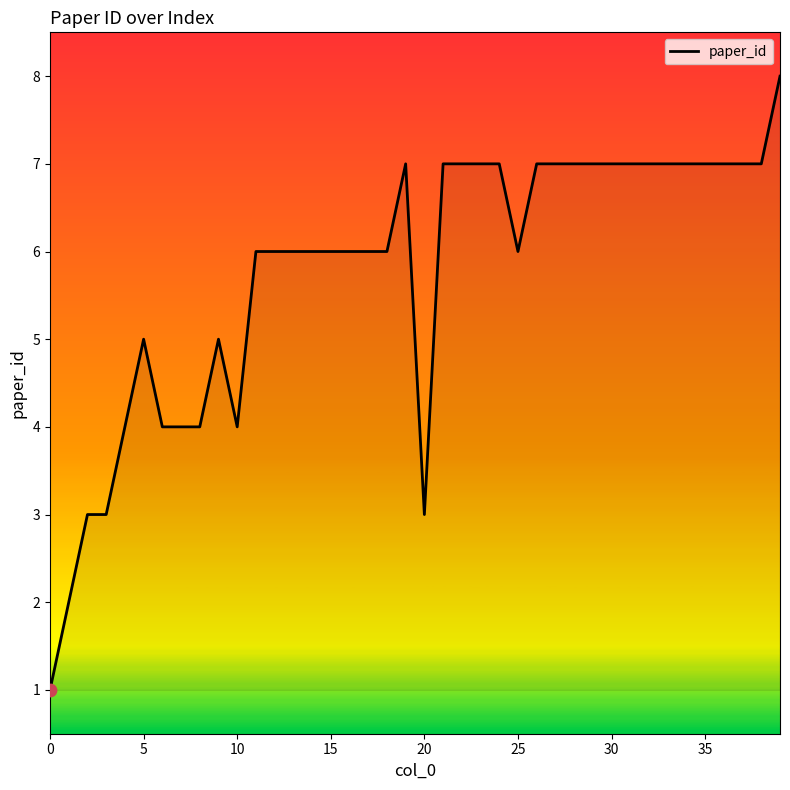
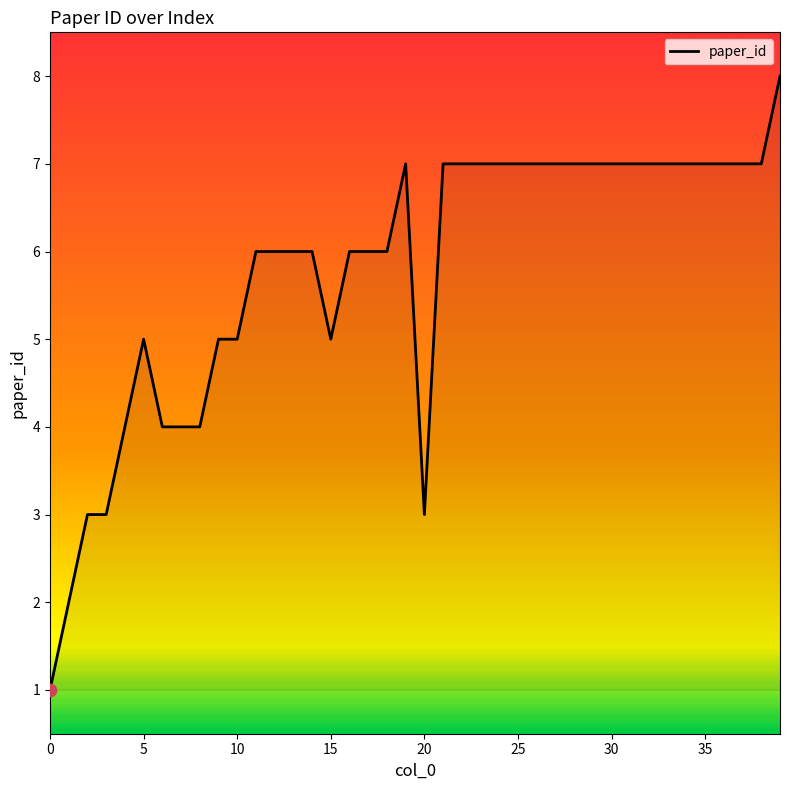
  {
    "paper_id": {
      "5": 5,
-     "10": 4,
-     "15": 6,
+     "10": 5,
+     "15": 5,
      "20": 3,
-     "25": 6,
+     "25": 7,
      "30": 7,
      "35": 7
    }
  }
